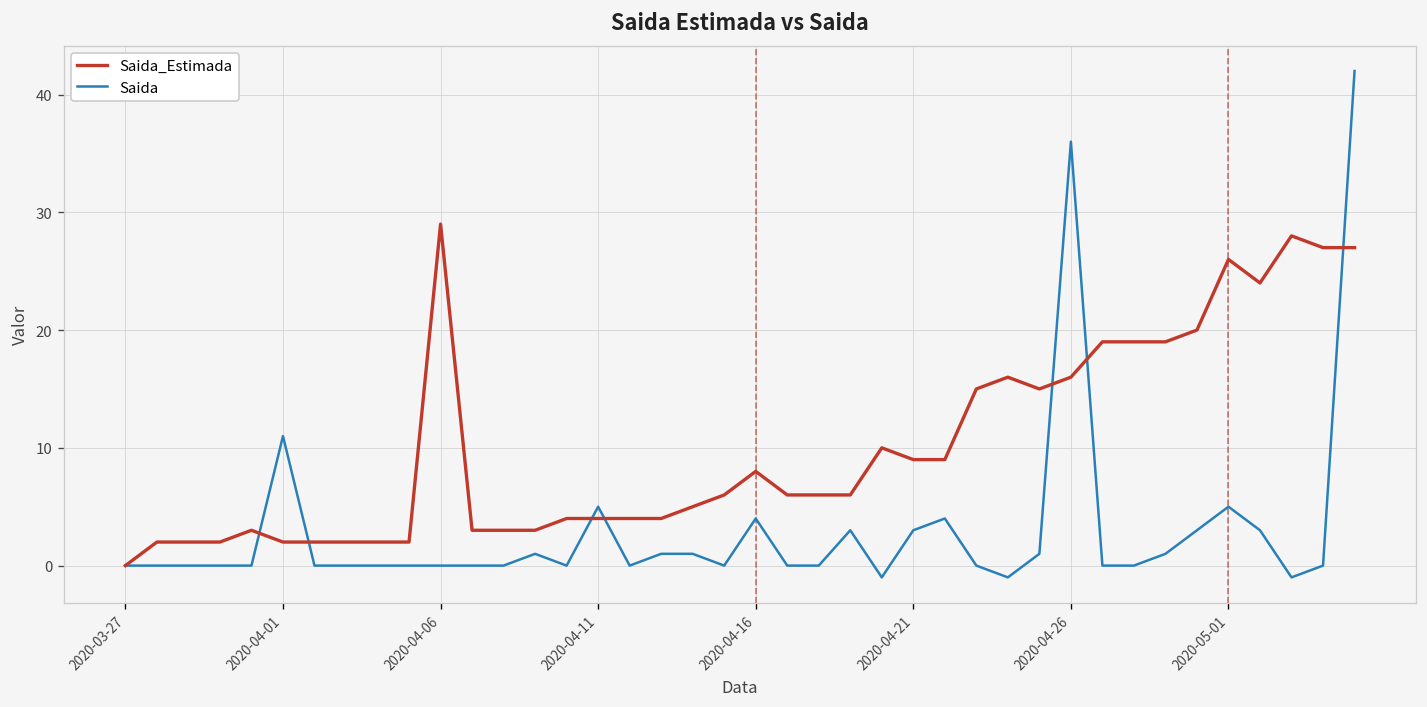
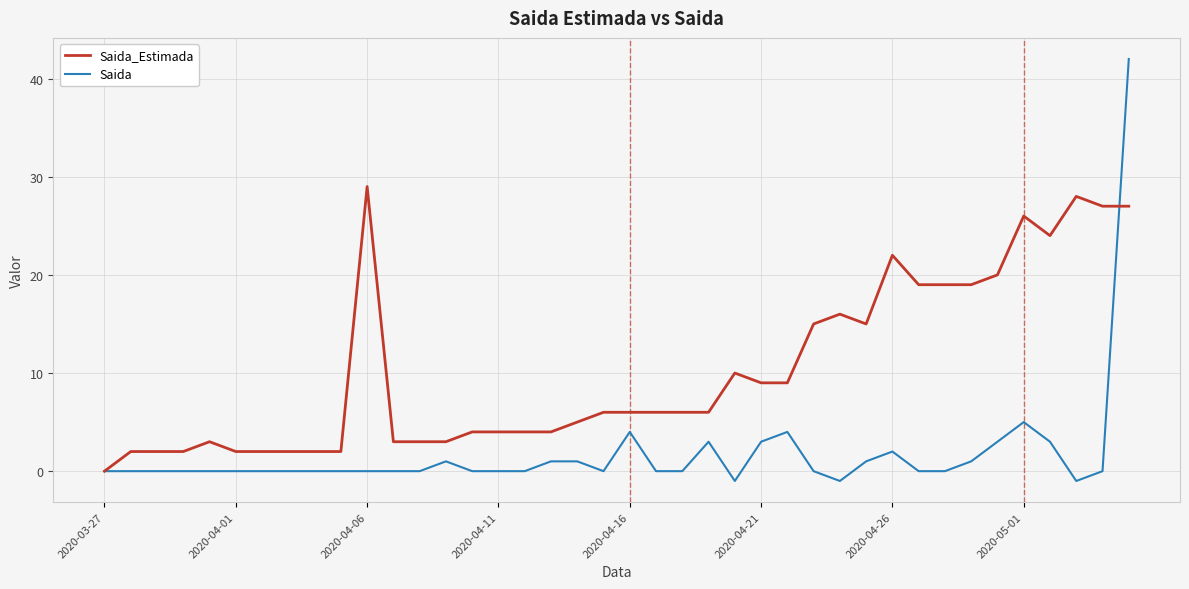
  {
    "Saida_Estimada": {
      "2020-04-01": 2,
      "2020-04-06": 29,
      "2020-04-11": 4,
-     "2020-04-16": 8,
+     "2020-04-16": 6,
      "2020-04-21": 9,
-     "2020-04-26": 16,
+     "2020-04-26": 22,
      "2020-05-01": 26
    },
    "Saida": {
-     "2020-04-01": 11,
+     "2020-04-01": 0,
      "2020-04-06": 0,
-     "2020-04-11": 5,
+     "2020-04-11": 0,
      "2020-04-16": 4,
      "2020-04-21": 3,
-     "2020-04-26": 36,
+     "2020-04-26": 2,
      "2020-05-01": 5
    }
  }
